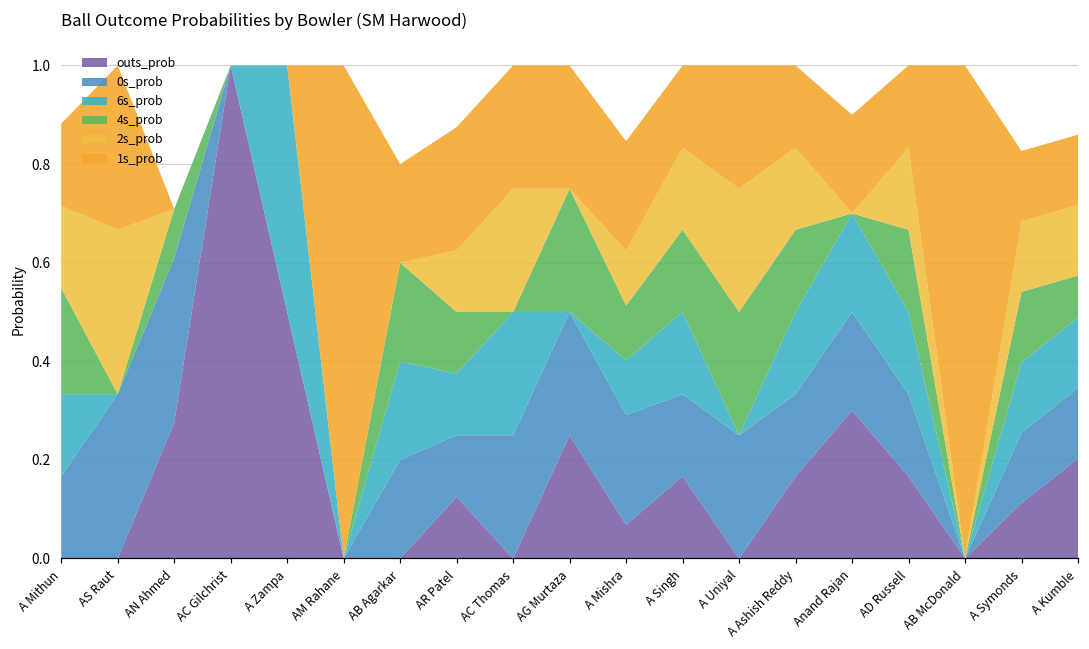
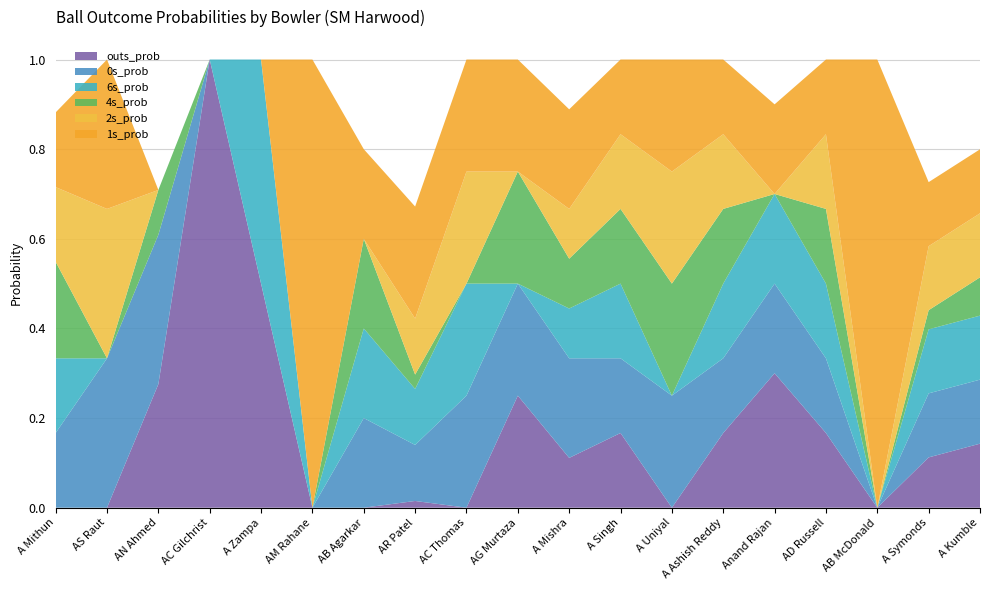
  {
    "outs_prob": {
      "A Mithun": 0.00,
      "AS Raut": 0.00,
      "AN Ahmed": 0.28,
      "AB Agarkar": 0.00,
-     "AR Patel": 0.13,
+     "AR Patel": 0.02,
      "AC Thomas": 0.00,
      "AG Murtaza": 0.25,
-     "A Mishra": 0.07,
+     "A Mishra": 0.11,
      "A Singh": 0.17,
      "A Uniyal": 0.00,
      "A Ashish Reddy": 0.17,
      "Anand Rajan": 0.30,
      "AD Russell": 0.17,
      "A Symonds": 0.11,
-     "A Kumble": 0.20
+     "A Kumble": 0.14
    },
    "4s_prob": {
      "A Mithun": 0.22,
-     "AR Patel": 0.13,
+     "AR Patel": 0.03,
      "A Mishra": 0.11,
      "A Singh": 0.17,
      "A Uniyal": 0.25,
      "A Ashish Reddy": 0.17,
      "AD Russell": 0.17,
-     "A Symonds": 0.14,
+     "A Symonds": 0.04,
      "A Kumble": 0.09
    }
  }
